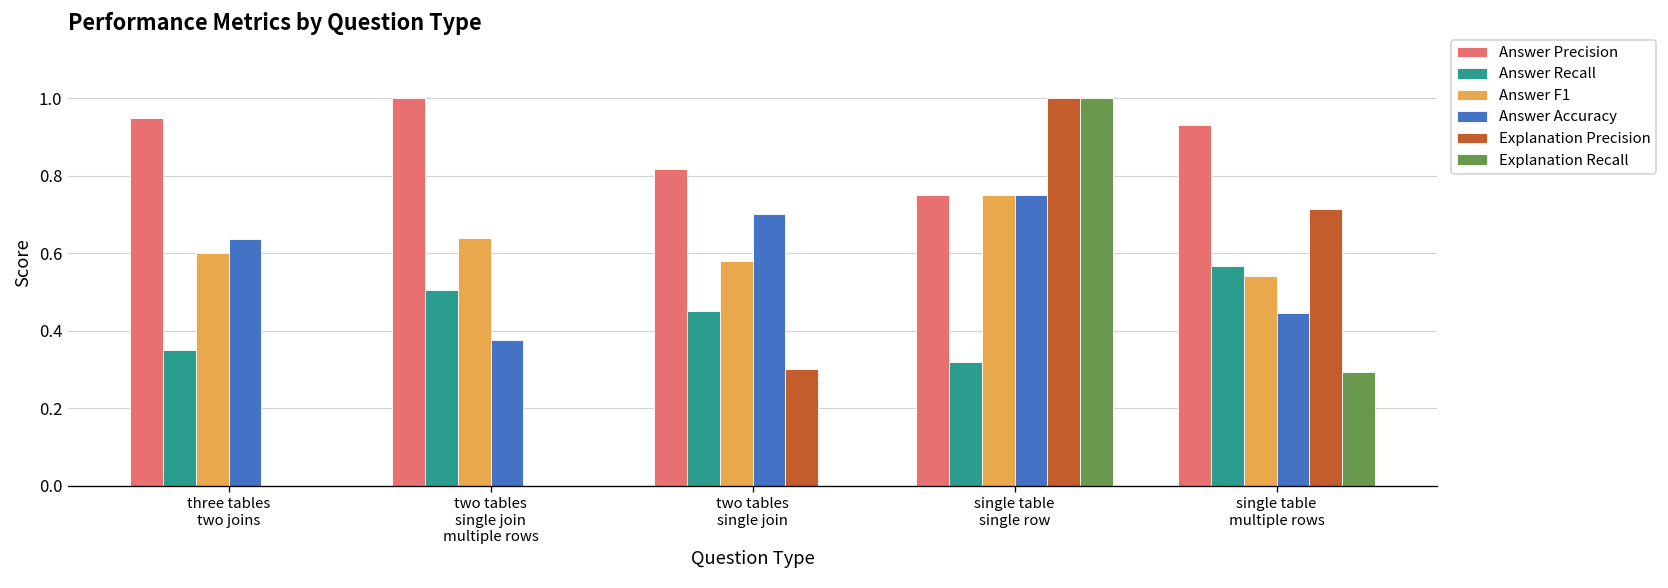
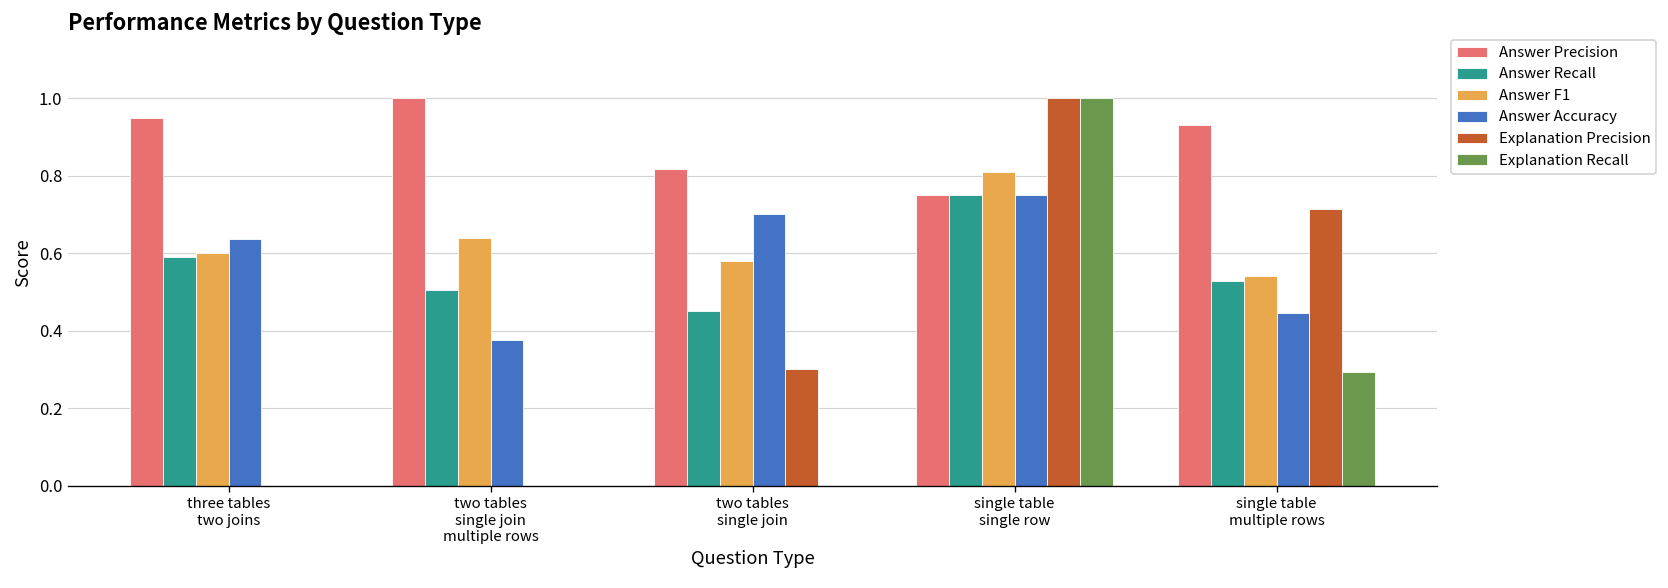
  {
    "Answer Precision": {
      "three tables two joins": 0.95,
      "two tables single join multiple rows": 1.00,
      "two tables single join": 0.82,
      "single table single row": 0.75,
      "single table multiple rows": 0.93
    },
    "Answer Recall": {
-     "three tables two joins": 0.35,
+     "three tables two joins": 0.59,
      "two tables single join multiple rows": 0.50,
      "two tables single join": 0.45,
-     "single table single row": 0.32,
-     "single table multiple rows": 0.57
+     "single table single row": 0.75,
+     "single table multiple rows": 0.53
    },
    "Answer F1": {
      "three tables two joins": 0.60,
      "two tables single join multiple rows": 0.64,
      "two tables single join": 0.58,
-     "single table single row": 0.75,
+     "single table single row": 0.81,
      "single table multiple rows": 0.54
    },
    "Answer Accuracy": {
      "three tables two joins": 0.64,
      "two tables single join multiple rows": 0.38,
      "two tables single join": 0.70,
      "single table single row": 0.75,
      "single table multiple rows": 0.44
    },
    "Explanation Precision": {
      "three tables two joins": 0.00,
      "two tables single join multiple rows": 0.00,
      "two tables single join": 0.30,
      "single table single row": 1.00,
      "single table multiple rows": 0.71
    },
    "Explanation Recall": {
      "three tables two joins": 0.00,
      "two tables single join multiple rows": 0.00,
      "two tables single join": 0.00,
      "single table single row": 1.00,
      "single table multiple rows": 0.29
    }
  }
